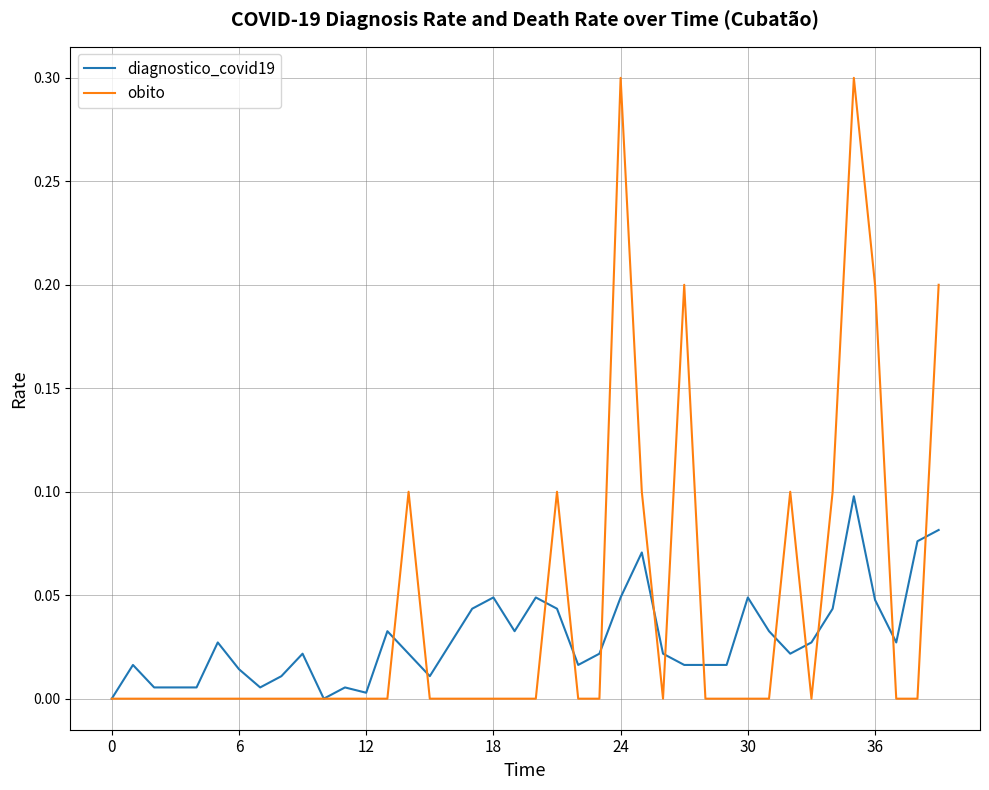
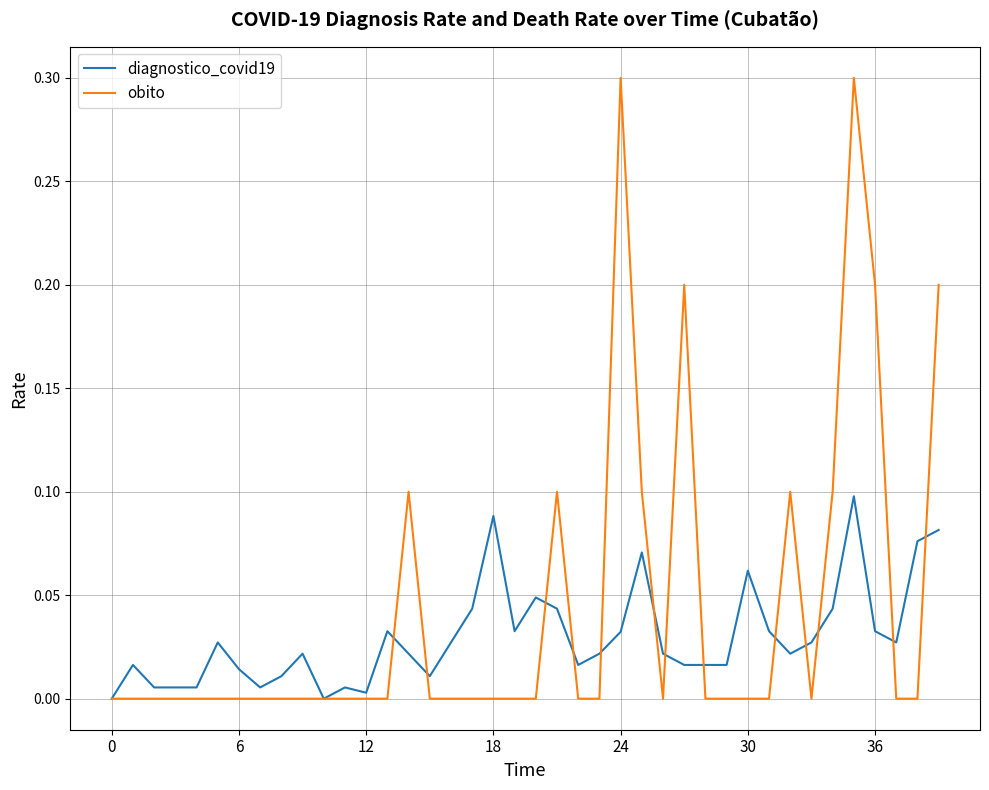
  {
    "diagnostico_covid19": {
      "6": 0.014,
      "12": 0.003,
-     "18": 0.049,
-     "24": 0.049,
-     "30": 0.049,
-     "36": 0.048
+     "18": 0.088,
+     "24": 0.032,
+     "30": 0.062,
+     "36": 0.033
    },
    "obito": {
      "6": 0.000,
      "12": 0.000,
      "18": 0.000,
      "24": 0.300,
      "30": 0.000,
      "36": 0.200
    }
  }
